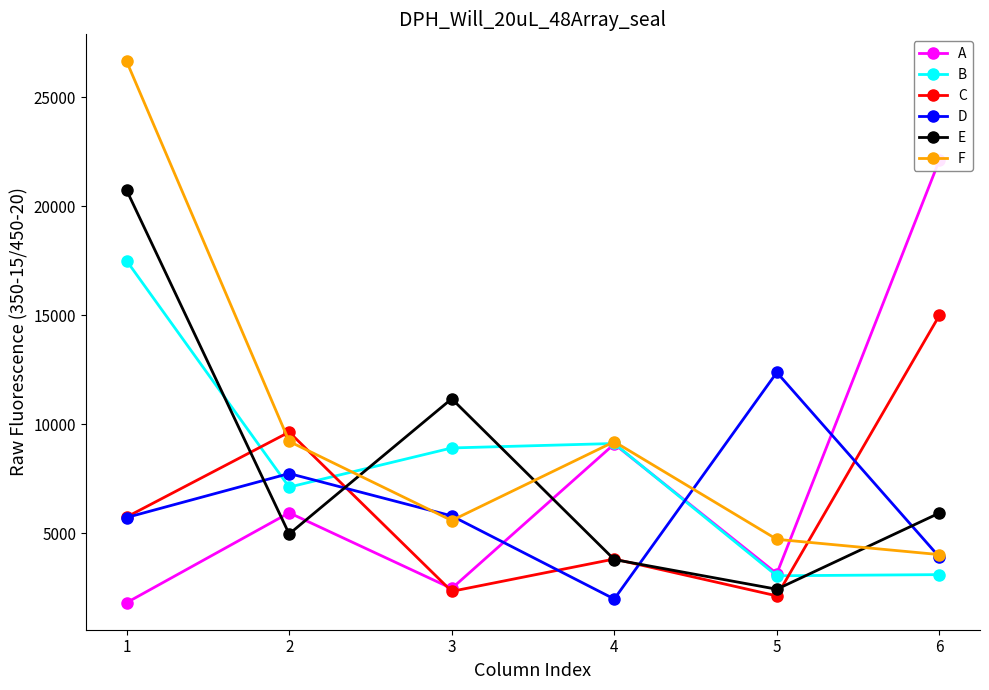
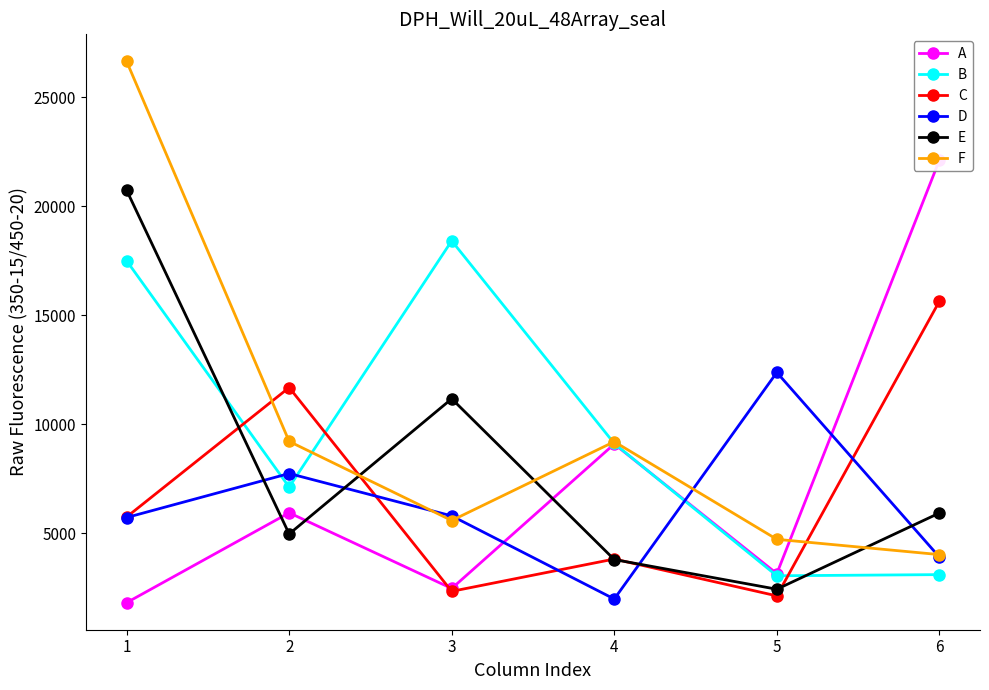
  {
    "A": {
      "1": 1800,
      "2": 5900,
      "3": 2500
    },
    "B": {
      "1": 17500,
      "2": 7100,
-     "3": 8900,
+     "3": 18400,
      "6": 3100
    },
    "C": {
-     "2": 9600,
+     "2": 11700,
      "3": 2300,
      "5": 2100,
-     "6": 15000
+     "6": 15600
    },
    "D": {
      "2": 7700,
      "3": 5800,
      "4": 2000,
      "5": 12400
    },
    "E": {
      "1": 20700,
      "2": 5000,
      "3": 11200,
      "5": 2400,
      "6": 5900
    },
    "F": {
      "1": 26600,
      "2": 9200,
      "3": 5600,
      "5": 4700
    }
  }
